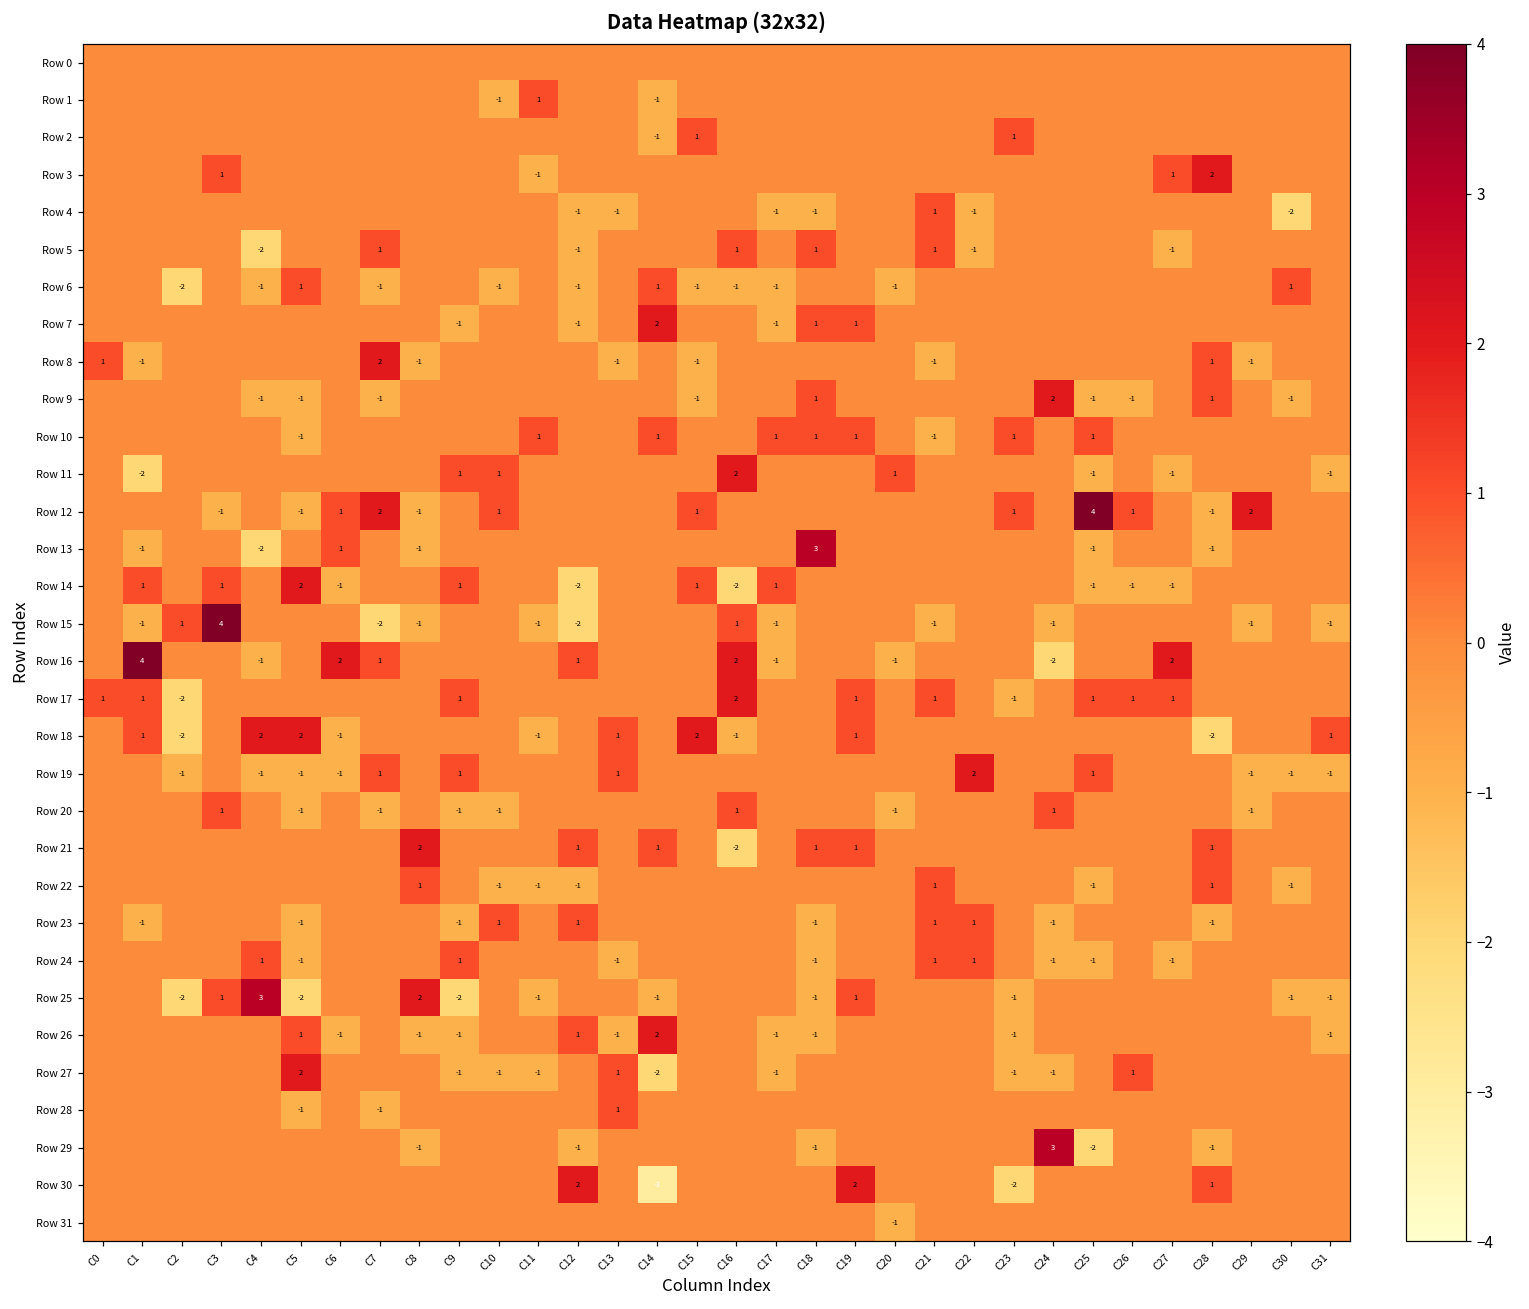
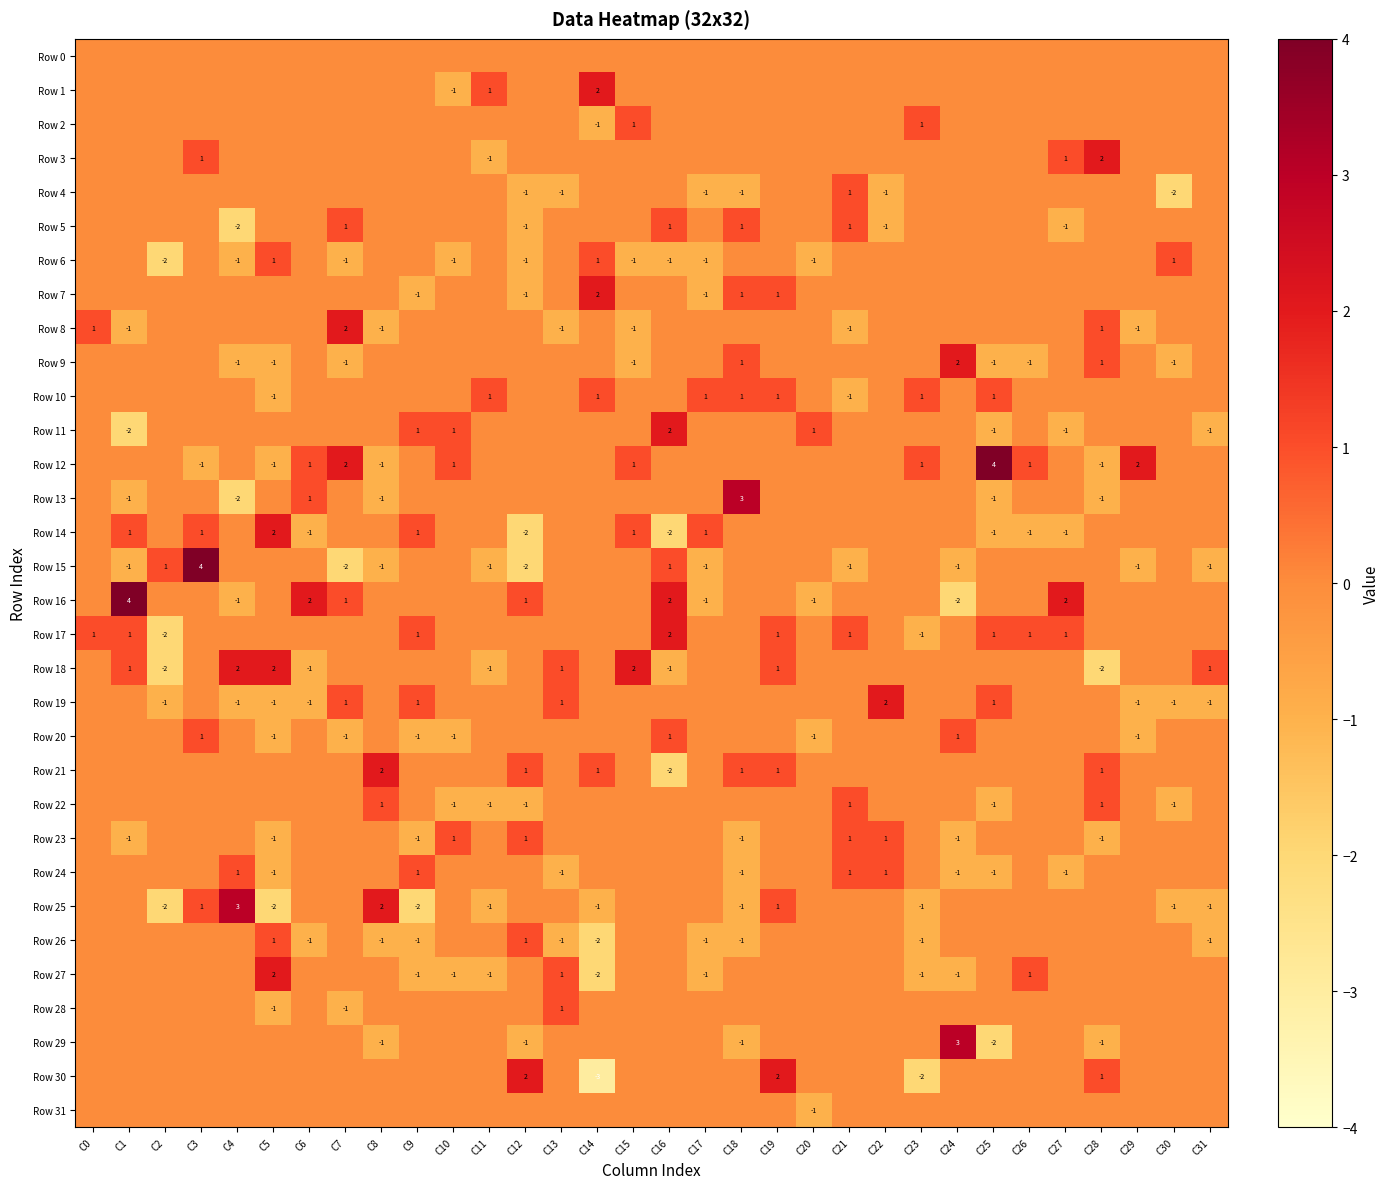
  {
    "Row 1": {
      "C10": -1,
      "C11": 1,
-     "C14": -1
+     "C14": 2
    },
    "Row 26": {
      "C5": 1,
      "C6": -1,
      "C8": -1,
      "C9": -1,
      "C12": 1,
      "C13": -1,
-     "C14": 2,
+     "C14": -2,
      "C17": -1,
      "C18": -1,
      "C23": -1,
      "C31": -1
    }
  }
